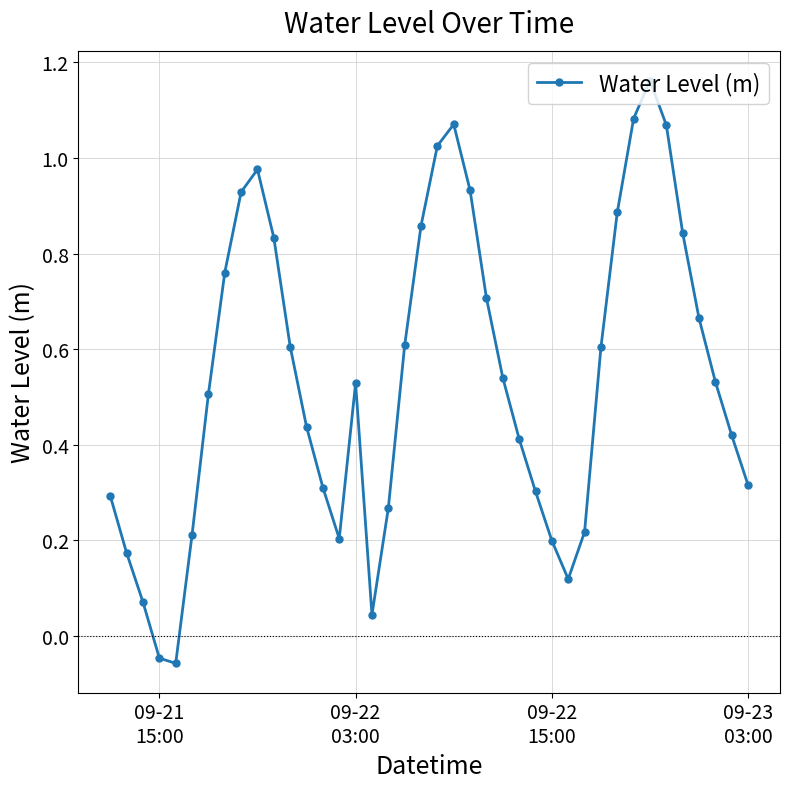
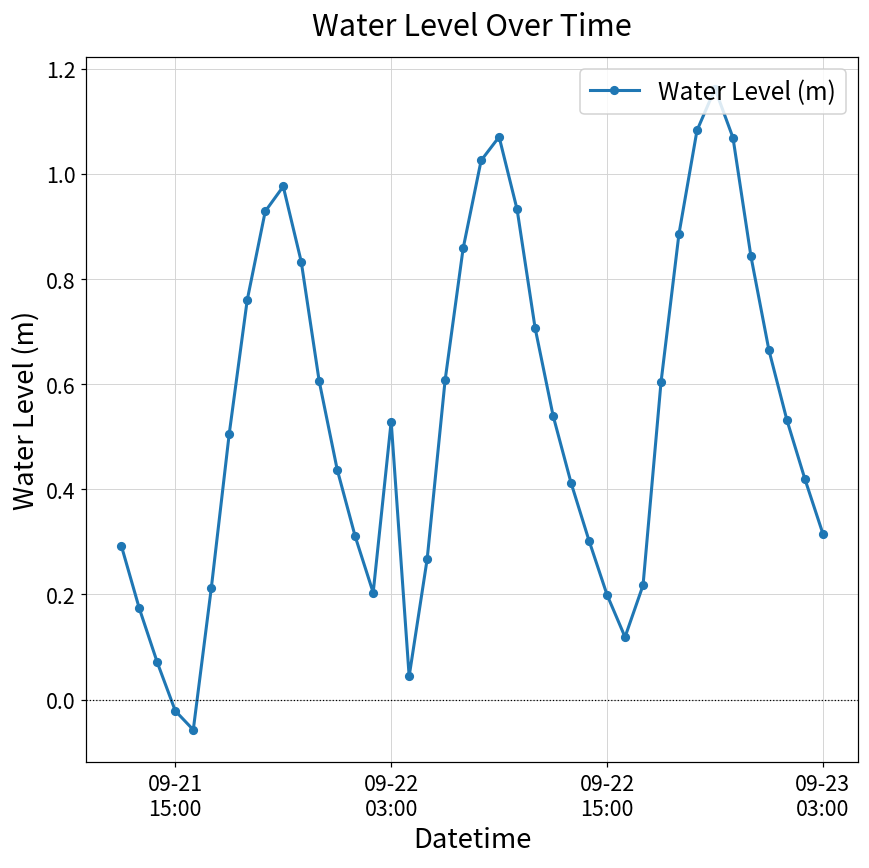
  {
-   "09-21 15:00": -0.05,
+   "09-21 15:00": -0.02,
    "09-22 03:00": 0.53,
    "09-22 15:00": 0.20,
    "09-23 03:00": 0.32
  }
